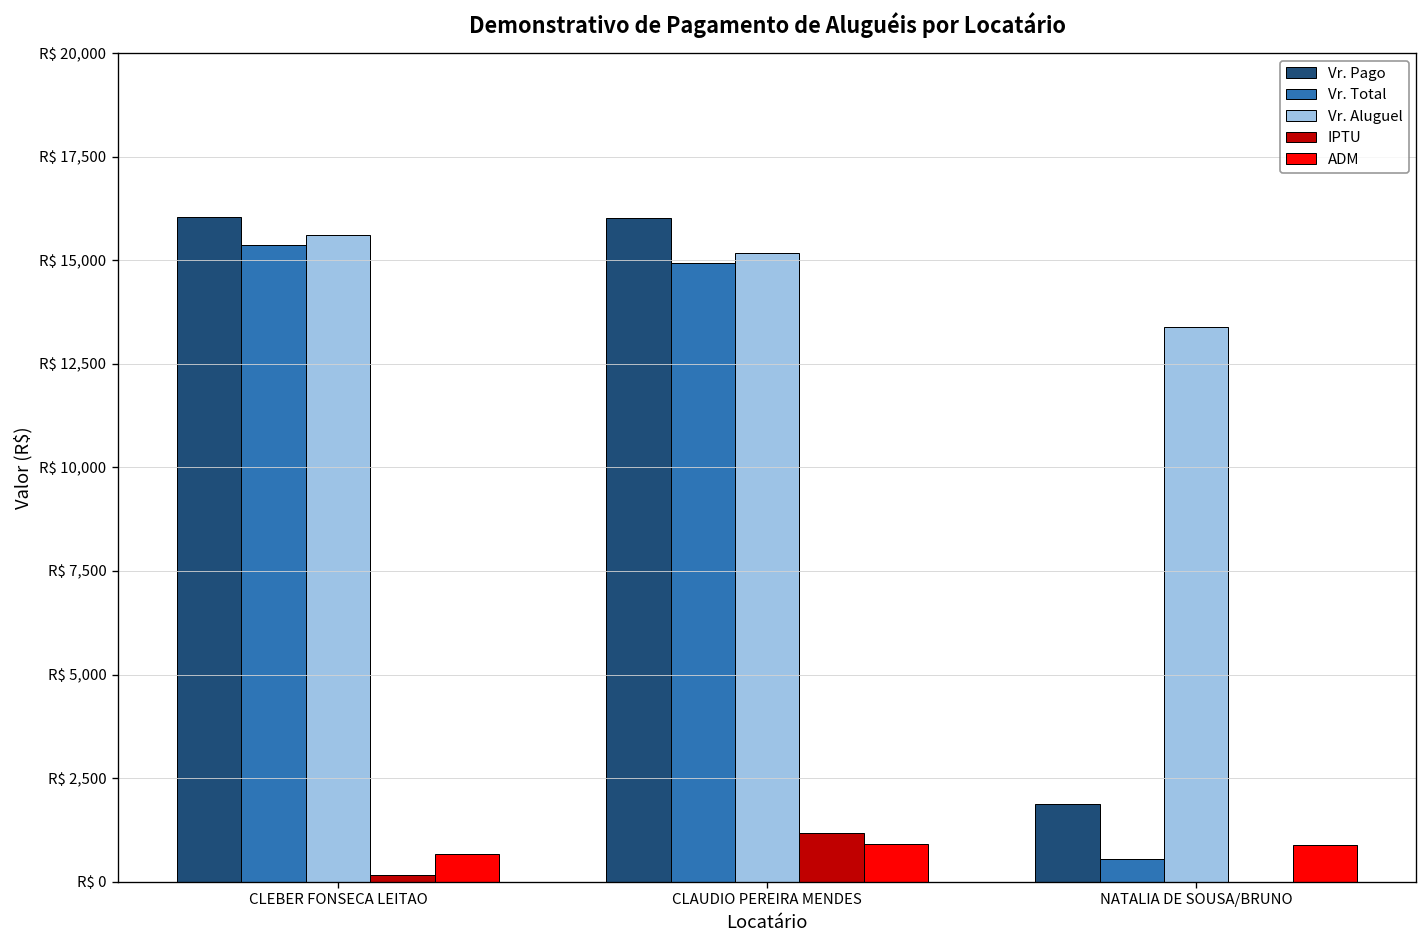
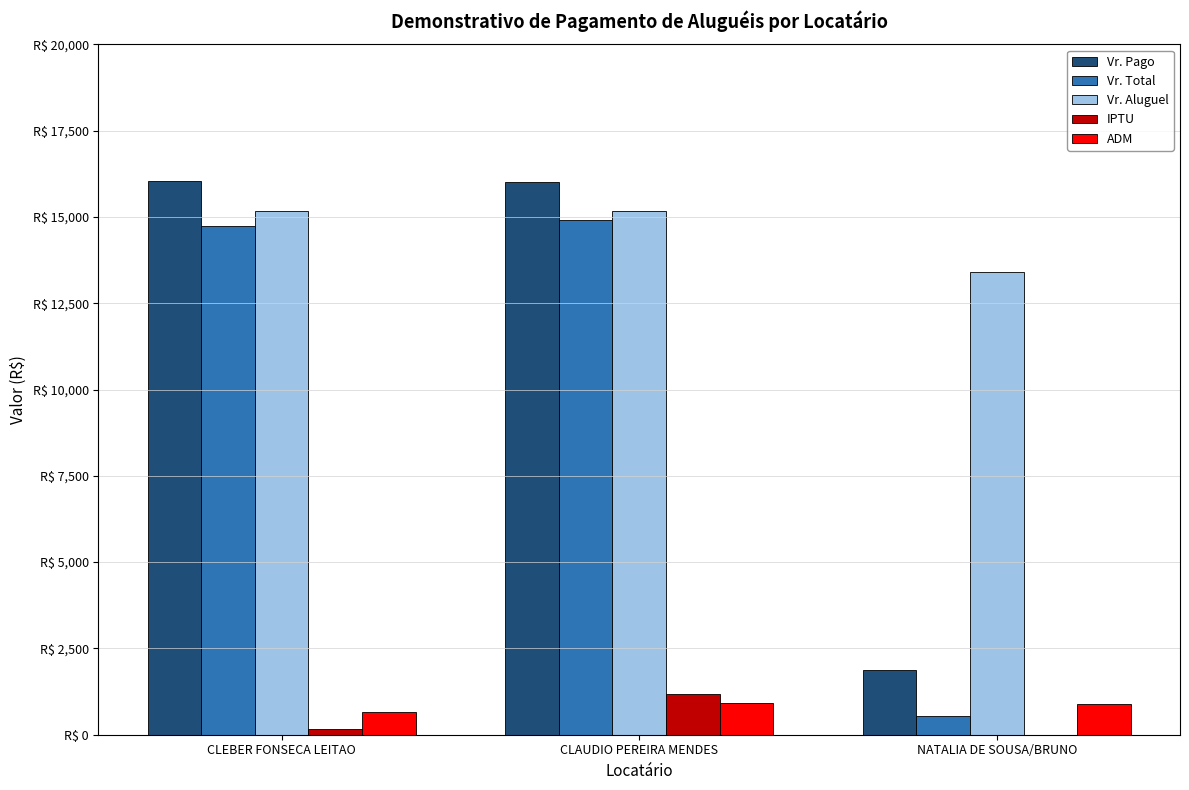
  {
    "Vr. Pago": {
      "CLEBER FONSECA LEITAO": "R$ 16,100",
      "CLAUDIO PEREIRA MENDES": "R$ 16,000",
      "NATALIA DE SOUSA/BRUNO": "R$ 1,900"
    },
    "Vr. Total": {
-     "CLEBER FONSECA LEITAO": "R$ 15,400",
+     "CLEBER FONSECA LEITAO": "R$ 14,700",
      "CLAUDIO PEREIRA MENDES": "R$ 14,900",
      "NATALIA DE SOUSA/BRUNO": "R$ 600"
    },
    "Vr. Aluguel": {
-     "CLEBER FONSECA LEITAO": "R$ 15,600",
+     "CLEBER FONSECA LEITAO": "R$ 15,200",
      "CLAUDIO PEREIRA MENDES": "R$ 15,200",
      "NATALIA DE SOUSA/BRUNO": "R$ 13,400"
    },
    "IPTU": {
      "CLEBER FONSECA LEITAO": "R$ 200",
      "CLAUDIO PEREIRA MENDES": "R$ 1,200",
      "NATALIA DE SOUSA/BRUNO": "R$ 0"
    },
    "ADM": {
      "CLEBER FONSECA LEITAO": "R$ 700",
      "CLAUDIO PEREIRA MENDES": "R$ 900",
      "NATALIA DE SOUSA/BRUNO": "R$ 900"
    }
  }
